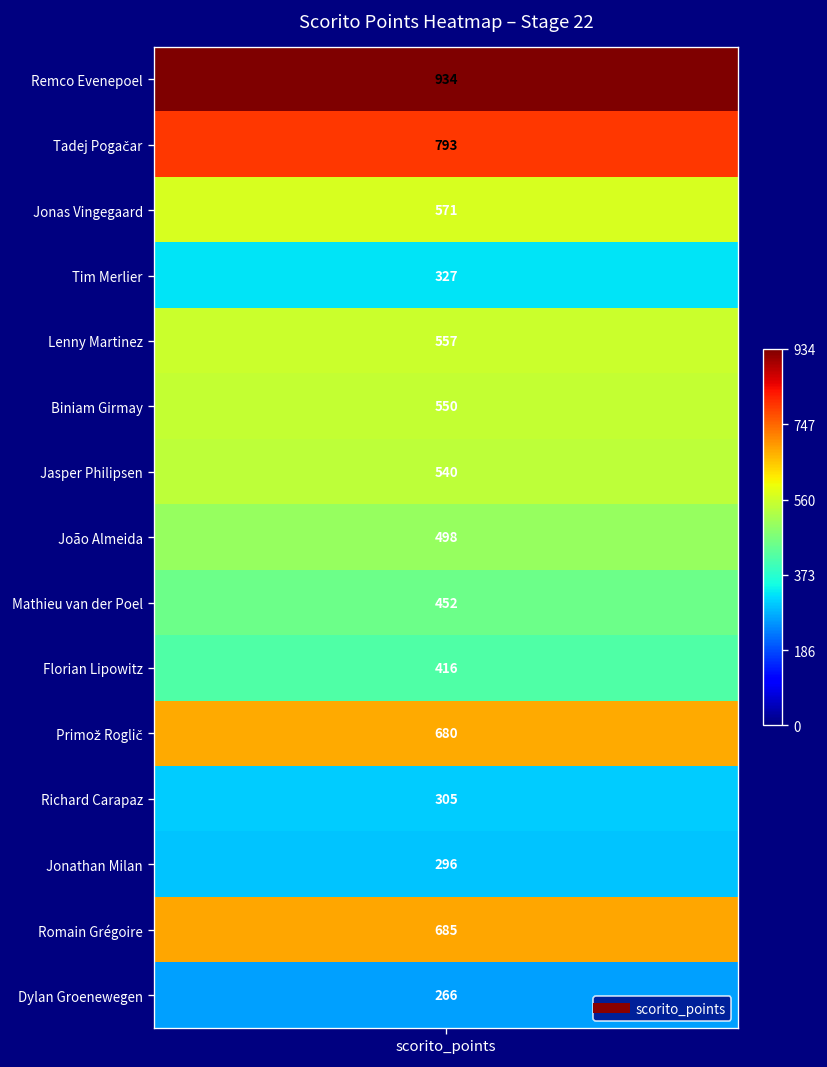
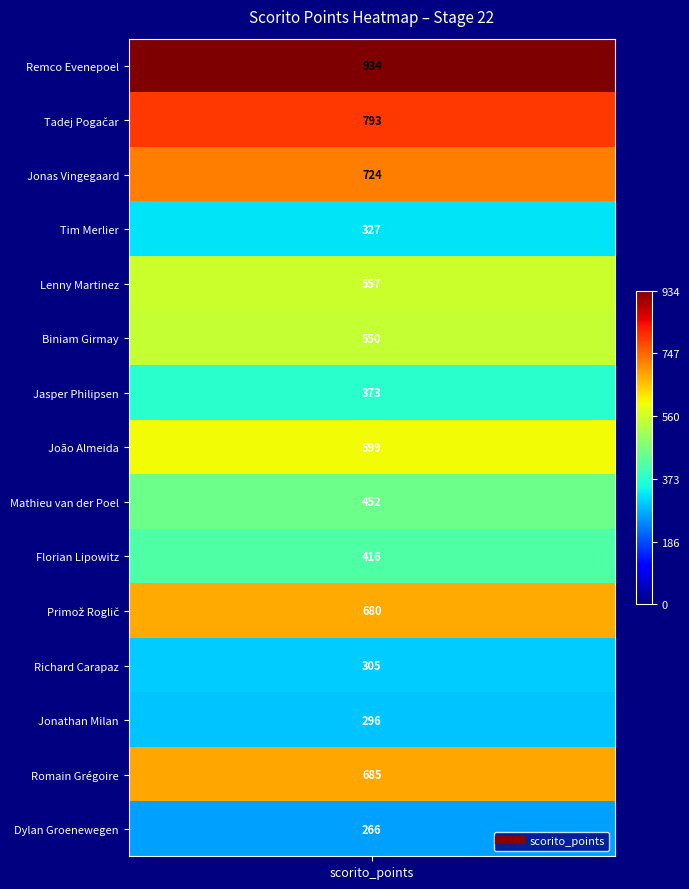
  {
    "Remco Evenepoel": {
      "scorito_points": 934
    },
    "Tadej Pogačar": {
      "scorito_points": 793
    },
    "Jonas Vingegaard": {
-     "scorito_points": 571
+     "scorito_points": 724
    },
    "Tim Merlier": {
      "scorito_points": 327
    },
    "Lenny Martinez": {
      "scorito_points": 557
    },
    "Biniam Girmay": {
      "scorito_points": 550
    },
    "Jasper Philipsen": {
-     "scorito_points": 540
+     "scorito_points": 373
    },
    "João Almeida": {
-     "scorito_points": 498
+     "scorito_points": 599
    },
    "Mathieu van der Poel": {
      "scorito_points": 452
    },
    "Florian Lipowitz": {
      "scorito_points": 416
    },
    "Primož Roglič": {
      "scorito_points": 680
    },
    "Richard Carapaz": {
      "scorito_points": 305
    },
    "Jonathan Milan": {
      "scorito_points": 296
    },
    "Romain Grégoire": {
      "scorito_points": 685
    },
    "Dylan Groenewegen": {
      "scorito_points": 266
    }
  }
